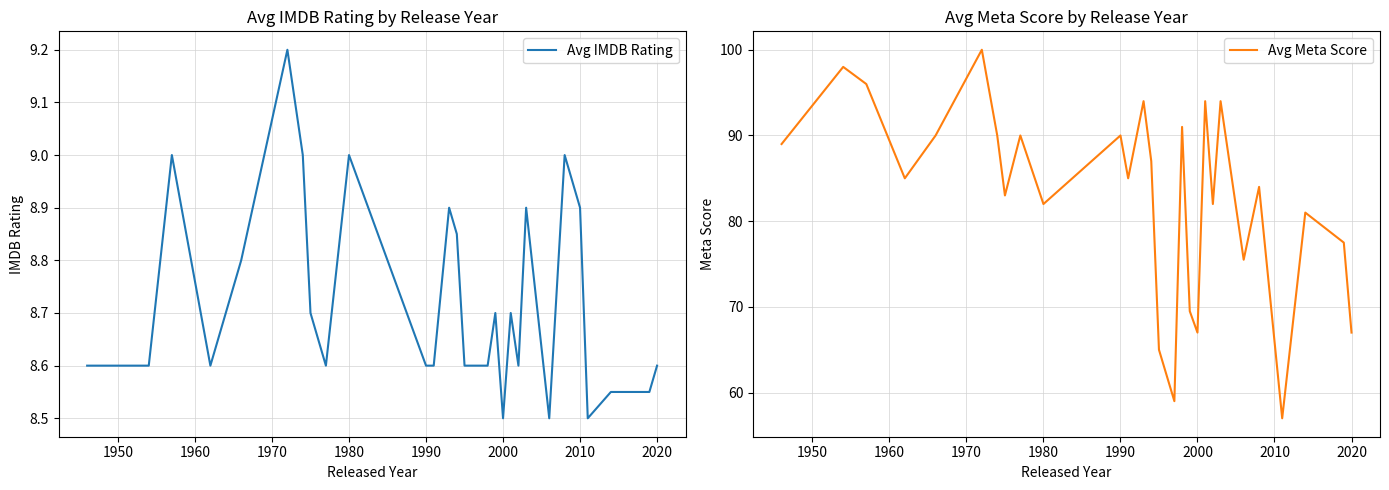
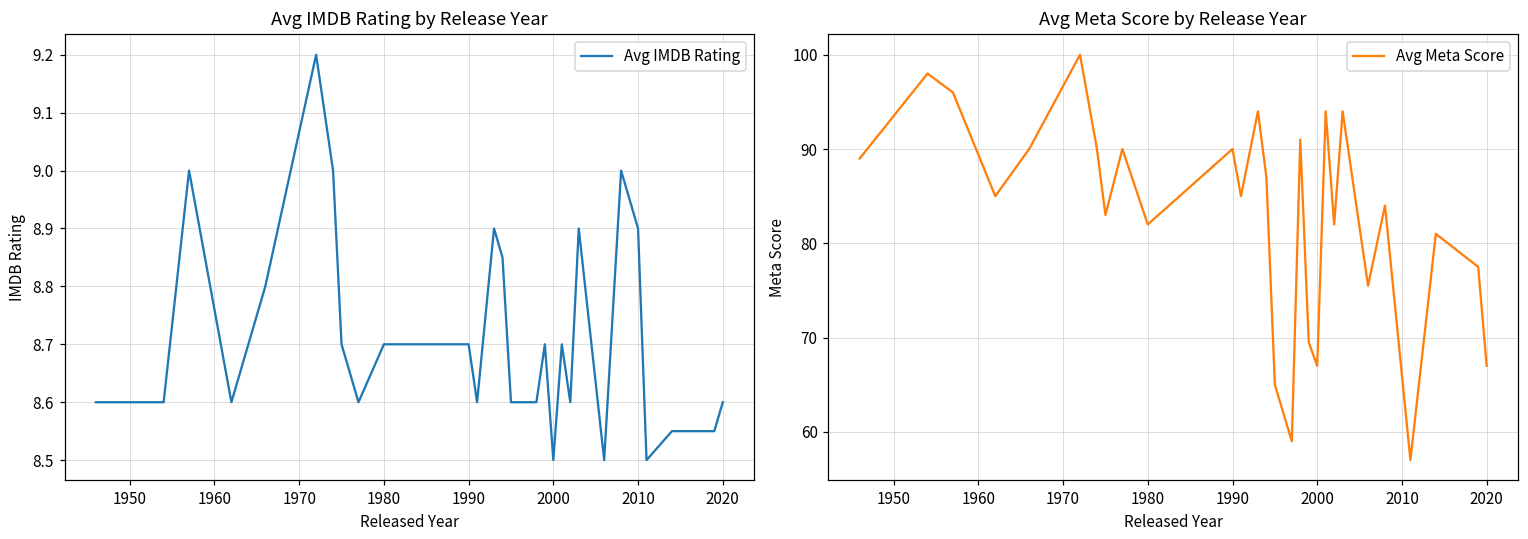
  {
    "Avg IMDB Rating by Release Year": {
-     "1980": 9.0,
-     "1990": 8.6,
+     "1980": 8.7,
+     "1990": 8.7,
      "2000": 8.5,
      "2010": 8.9,
      "2020": 8.6
    },
    "Avg Meta Score by Release Year": {
      "1980": 82,
      "1990": 90,
      "2000": 67,
      "2010": 66,
      "2020": 67
    }
  }
